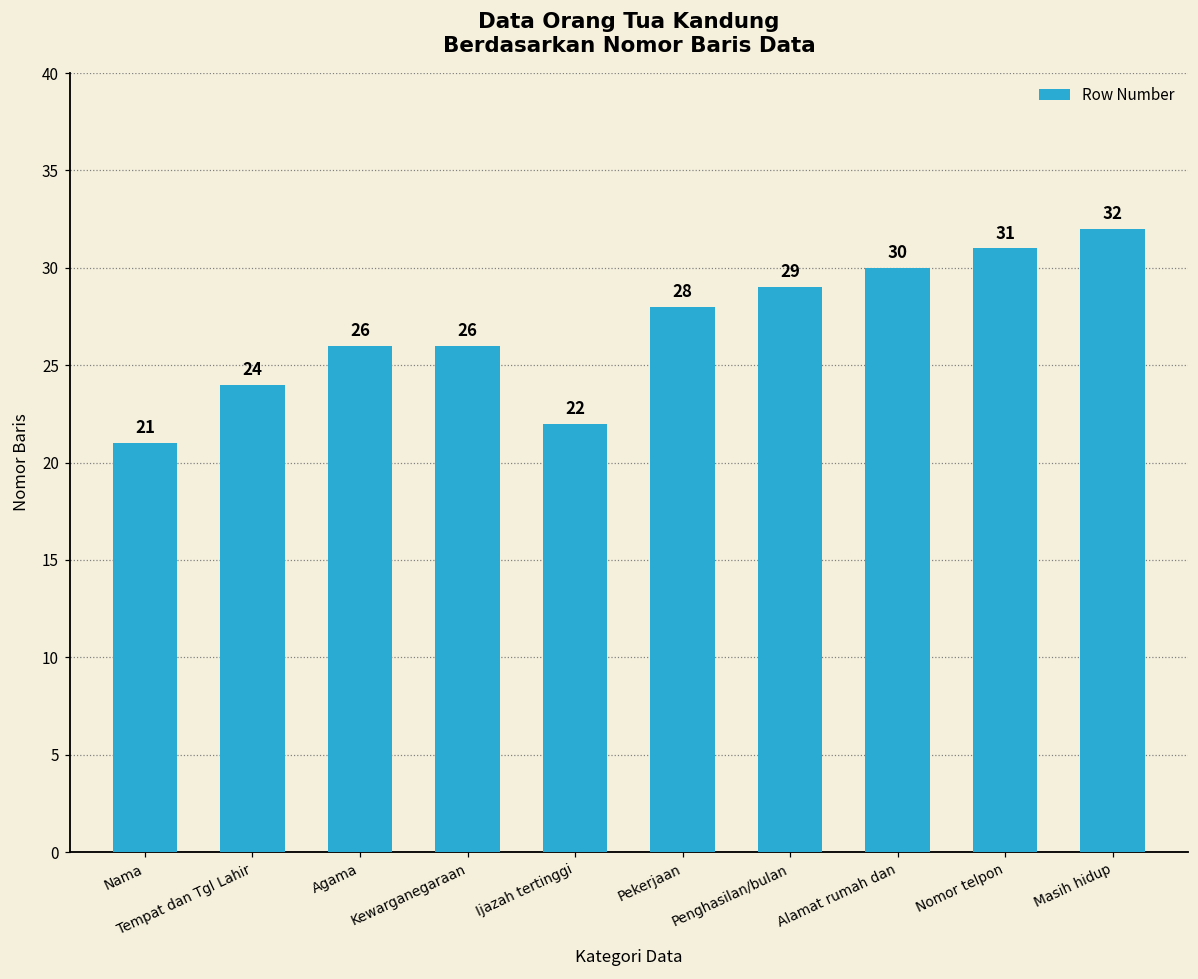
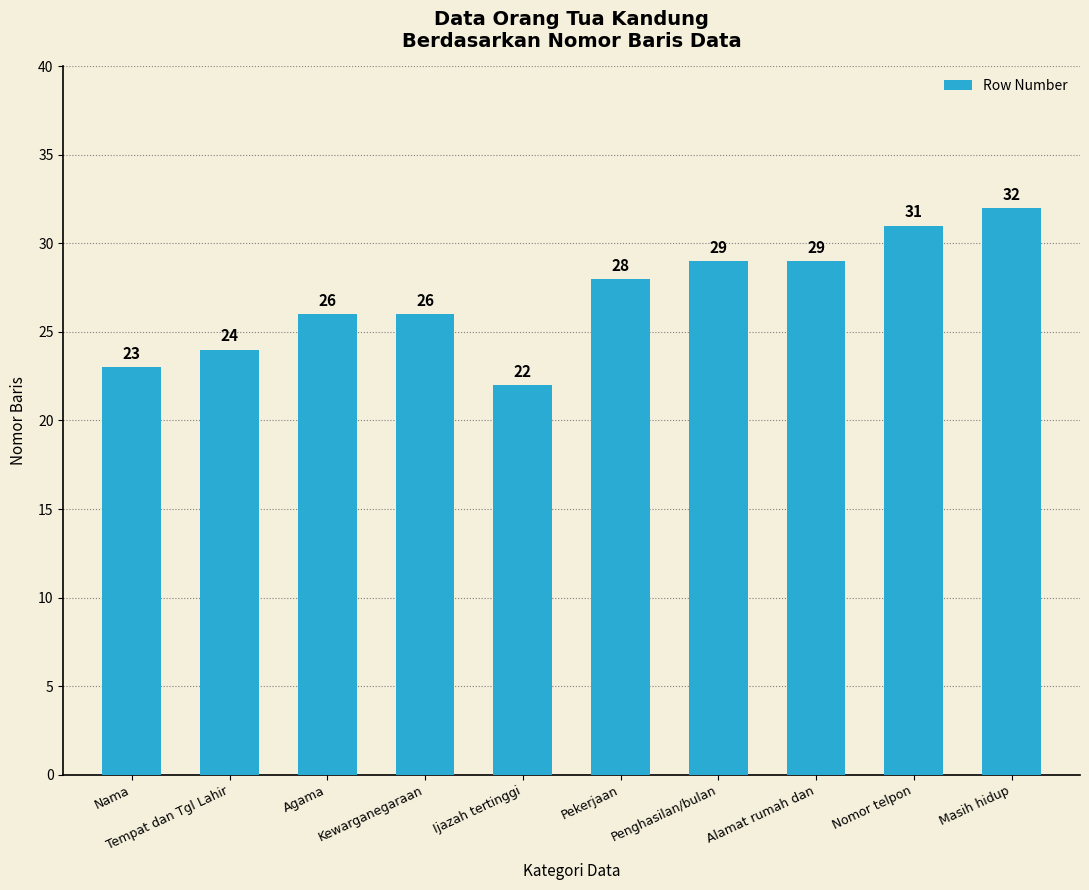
  {
-   "Nama": 21,
+   "Nama": 23,
    "Tempat dan Tgl Lahir": 24,
    "Agama": 26,
    "Kewarganegaraan": 26,
    "Ijazah tertinggi": 22,
    "Pekerjaan": 28,
    "Penghasilan/bulan": 29,
-   "Alamat rumah dan": 30,
+   "Alamat rumah dan": 29,
    "Nomor telpon": 31,
    "Masih hidup": 32
  }
